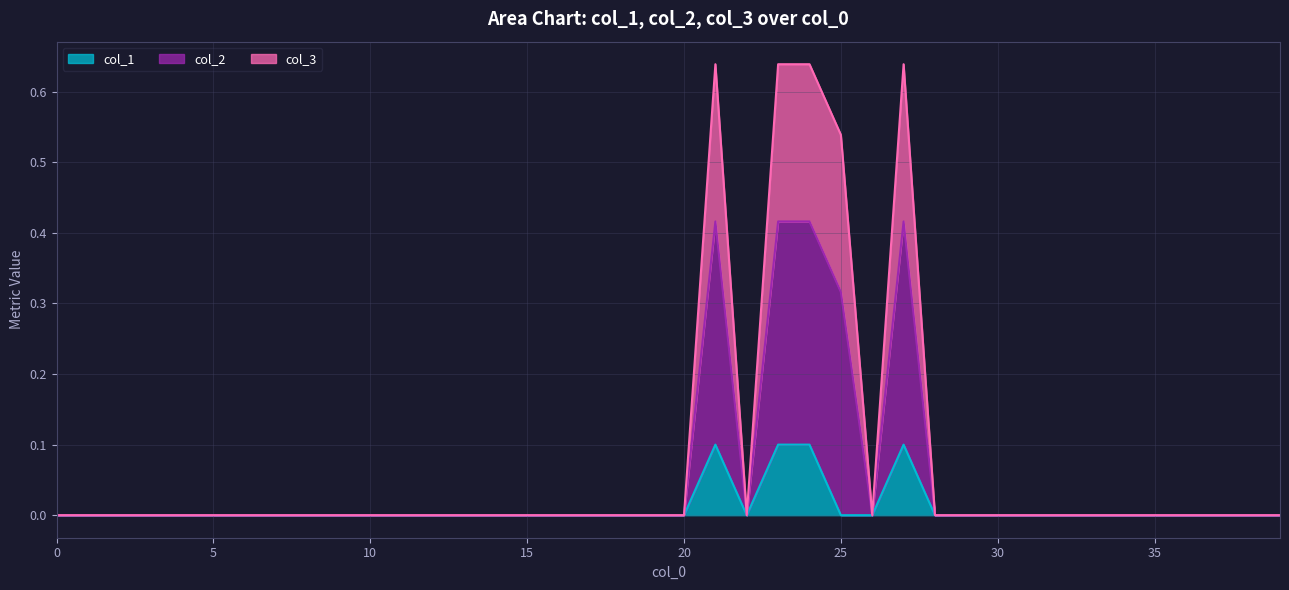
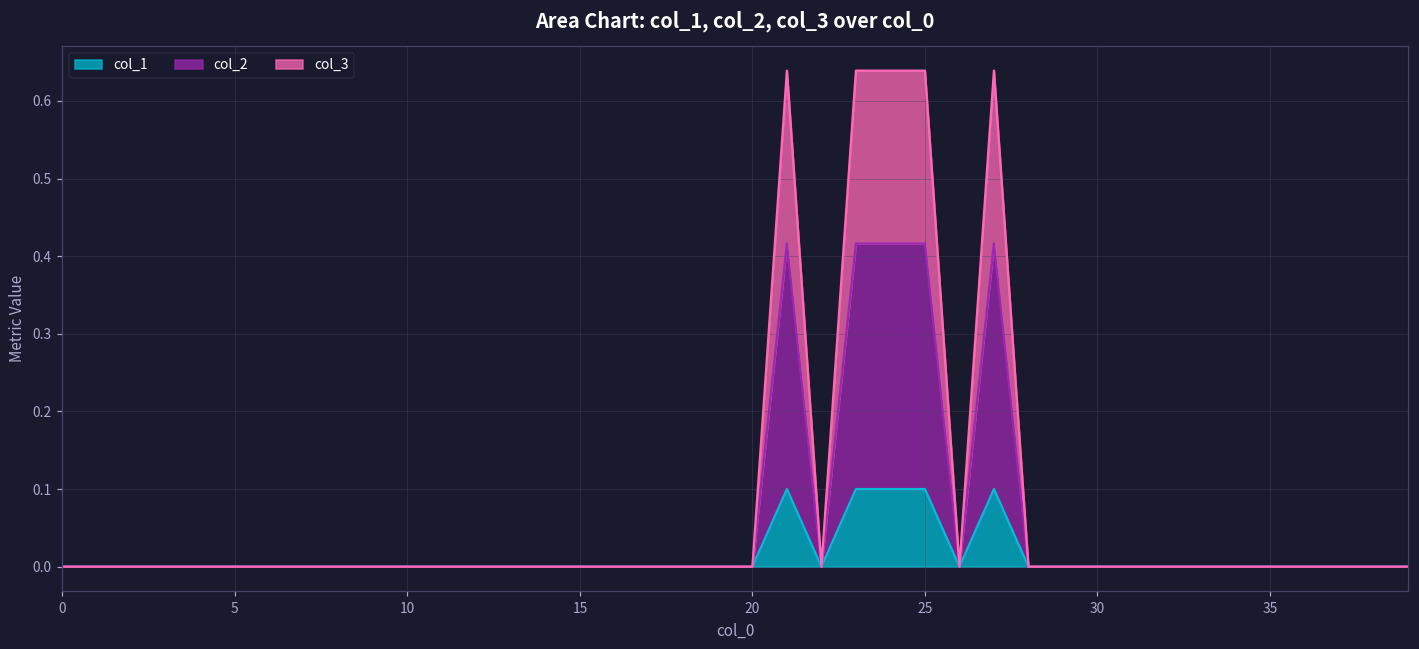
  {
    "col_1": {
-     "25": 0.0
+     "25": 0.1
    },
    "col_2": {
      "25": 0.32
    },
    "col_3": {
      "25": 0.22
    }
  }
